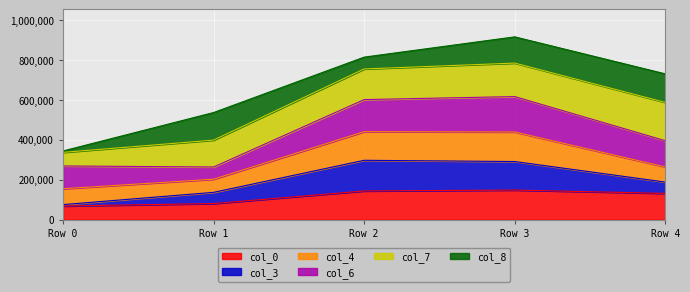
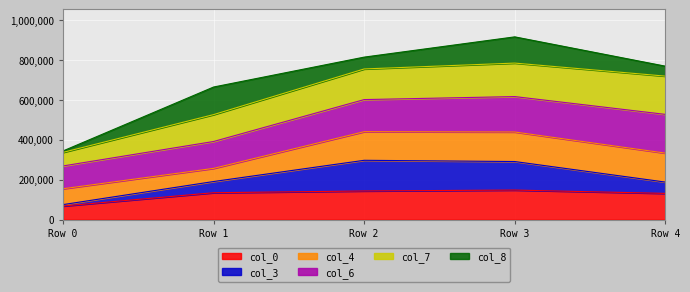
  {
    "col_0": {
-     "Row 1": "80,000",
+     "Row 1": "130,000",
      "Row 2": "140,000",
      "Row 3": "150,000",
      "Row 4": "130,000"
    },
    "col_3": {
      "Row 1": "60,000",
      "Row 2": "150,000",
      "Row 3": "140,000",
      "Row 4": "60,000"
    },
    "col_4": {
      "Row 0": "80,000",
      "Row 1": "70,000",
      "Row 2": "140,000",
      "Row 3": "150,000",
-     "Row 4": "80,000"
+     "Row 4": "150,000"
    },
    "col_6": {
      "Row 0": "110,000",
-     "Row 1": "60,000",
+     "Row 1": "130,000",
      "Row 2": "160,000",
      "Row 3": "180,000",
-     "Row 4": "130,000"
+     "Row 4": "190,000"
    },
    "col_7": {
      "Row 1": "130,000",
      "Row 2": "150,000",
      "Row 3": "170,000",
      "Row 4": "190,000"
    },
    "col_8": {
      "Row 1": "140,000",
      "Row 2": "60,000",
      "Row 3": "130,000",
-     "Row 4": "140,000"
+     "Row 4": "50,000"
    }
  }
